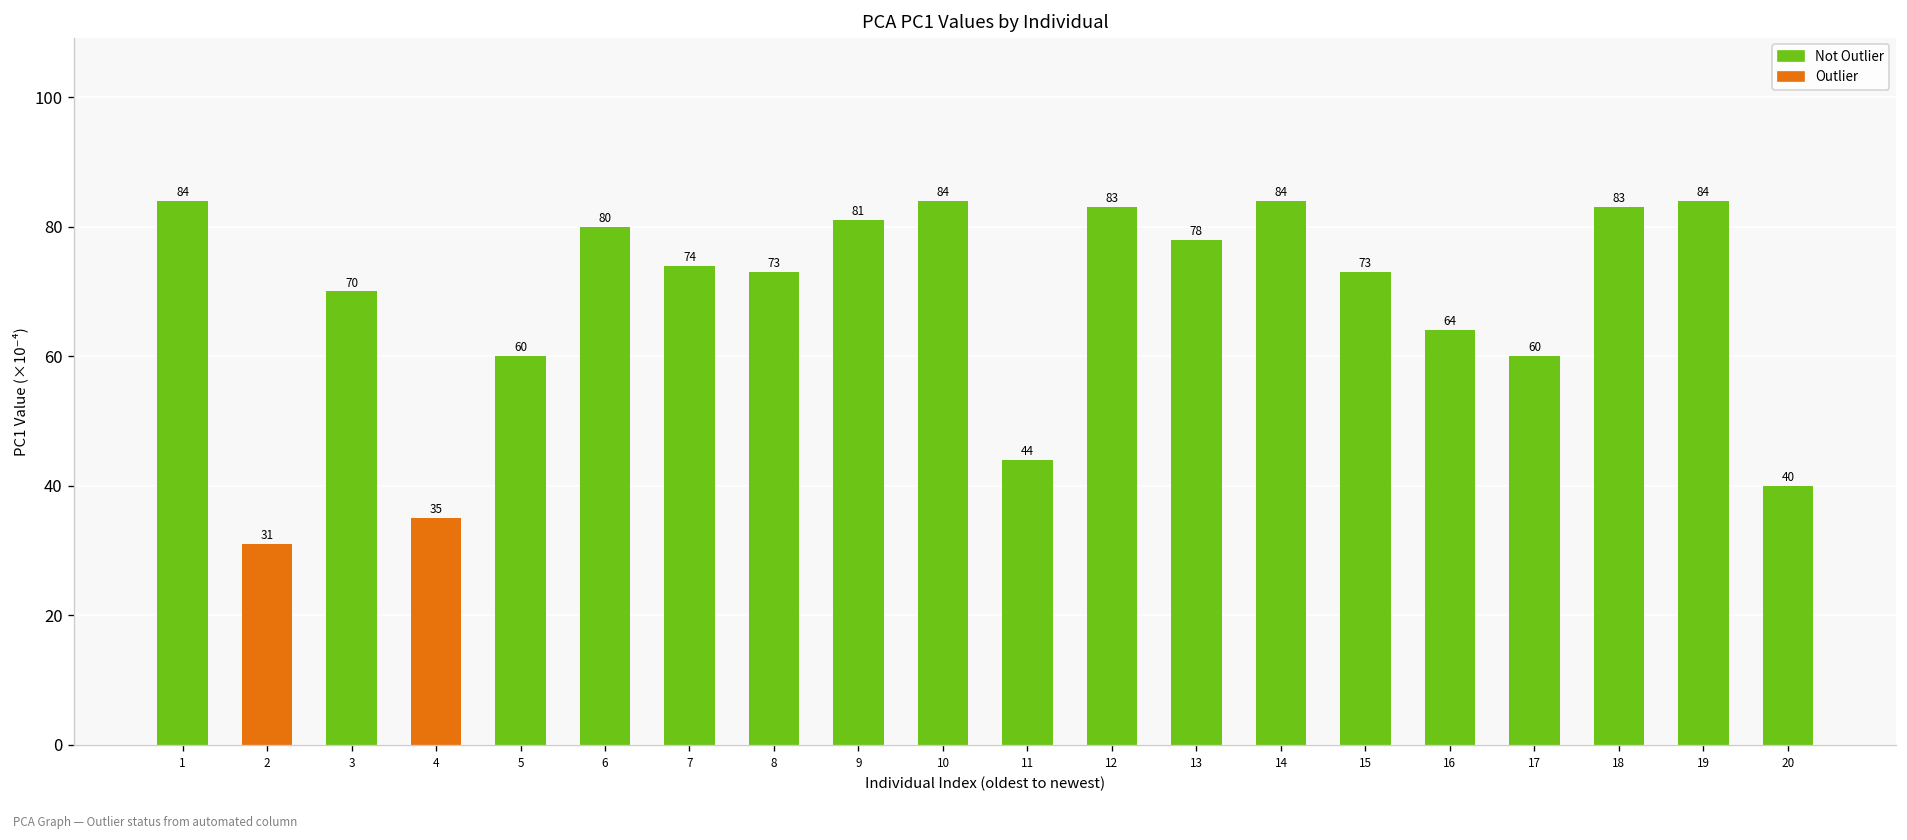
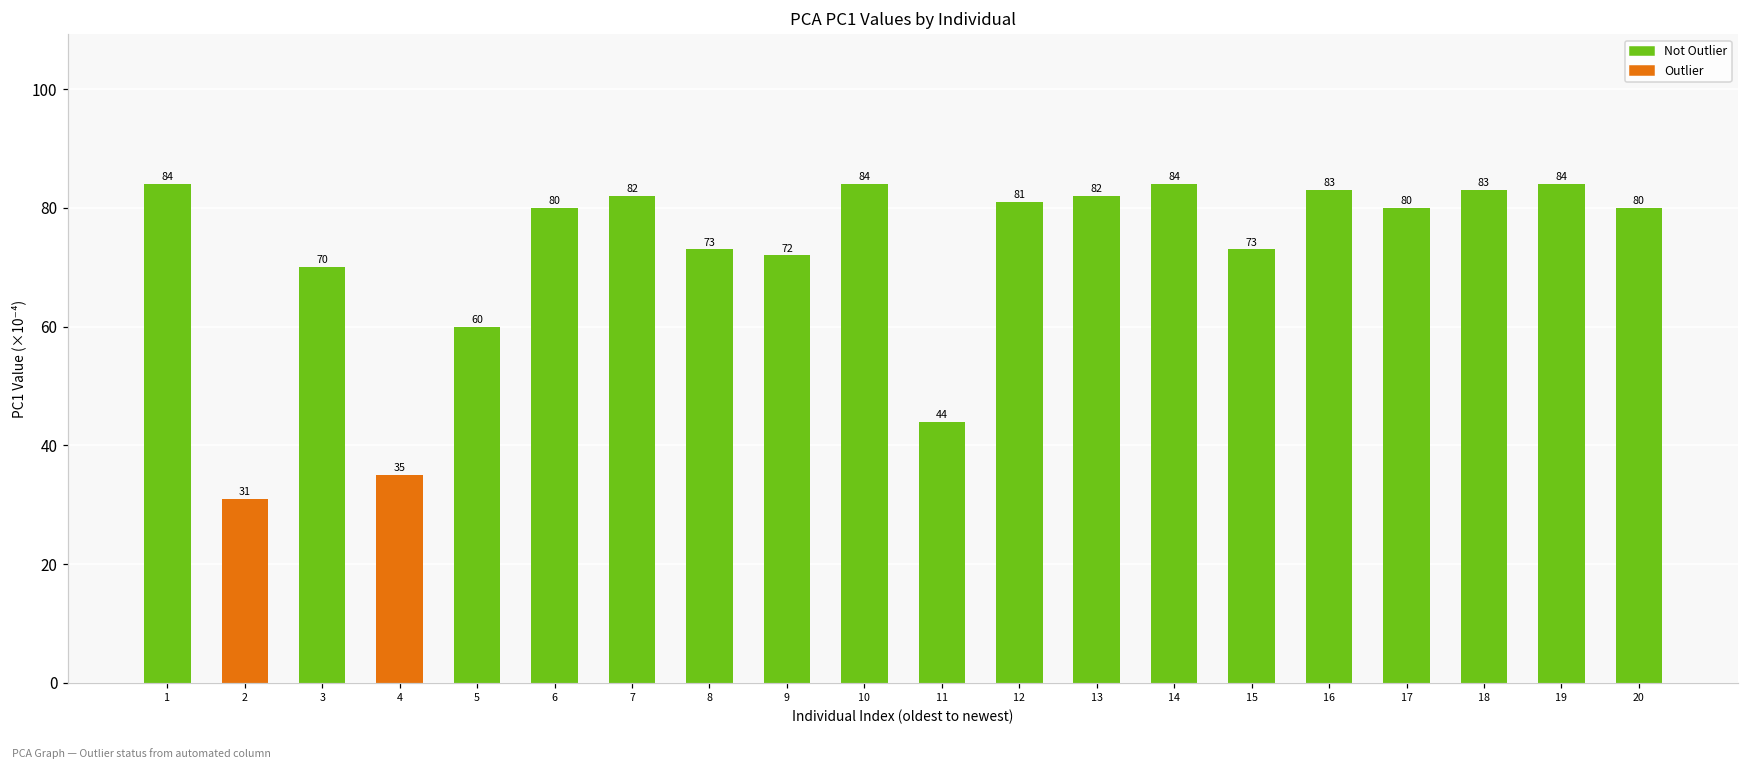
  {
    "1": 84,
    "2": 31,
    "3": 70,
    "4": 35,
    "5": 60,
    "6": 80,
-   "7": 74,
+   "7": 82,
    "8": 73,
-   "9": 81,
+   "9": 72,
    "10": 84,
    "11": 44,
-   "12": 83,
-   "13": 78,
+   "12": 81,
+   "13": 82,
    "14": 84,
    "15": 73,
-   "16": 64,
-   "17": 60,
+   "16": 83,
+   "17": 80,
    "18": 83,
    "19": 84,
-   "20": 40
+   "20": 80
  }
